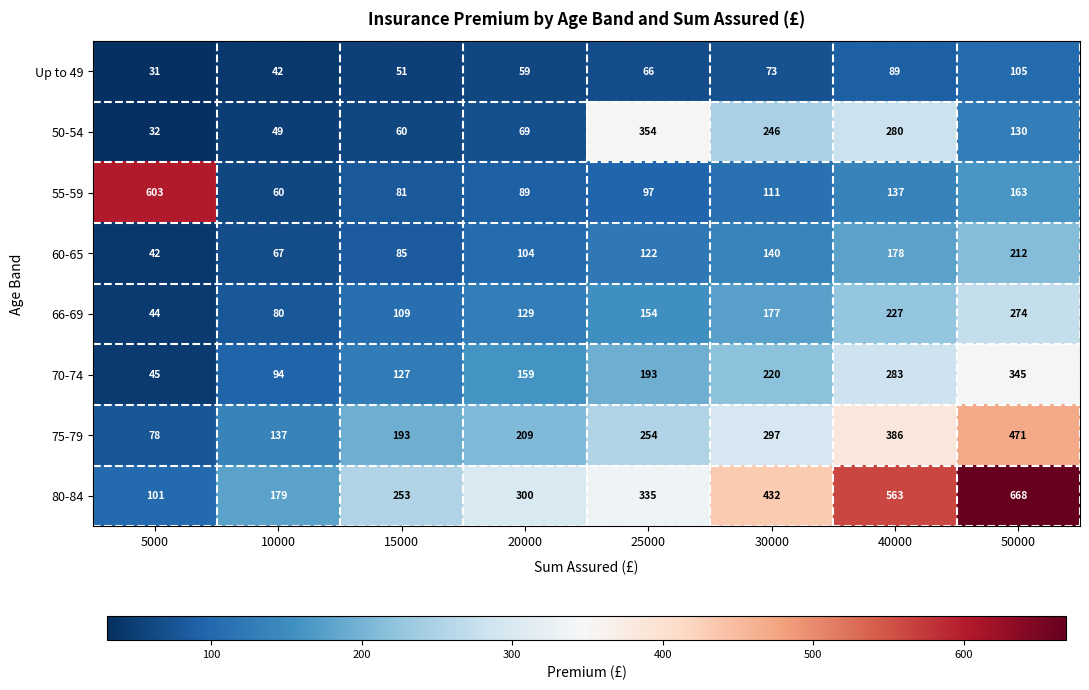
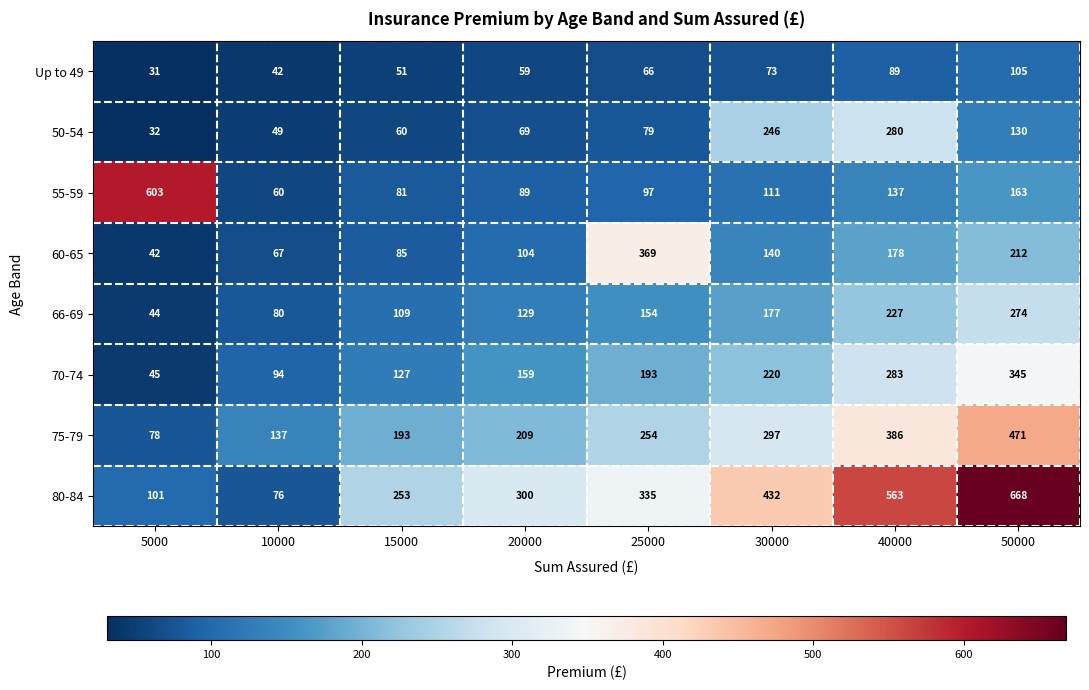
  {
    "Up to 49": {
      "5000": 31,
      "10000": 42,
      "15000": 51,
      "20000": 59,
      "25000": 66,
      "30000": 73,
      "40000": 89,
      "50000": 105
    },
    "50-54": {
      "5000": 32,
      "10000": 49,
      "15000": 60,
      "20000": 69,
-     "25000": 354,
+     "25000": 79,
      "30000": 246,
      "40000": 280,
      "50000": 130
    },
    "55-59": {
      "5000": 603,
      "10000": 60,
      "15000": 81,
      "20000": 89,
      "25000": 97,
      "30000": 111,
      "40000": 137,
      "50000": 163
    },
    "60-65": {
      "5000": 42,
      "10000": 67,
      "15000": 85,
      "20000": 104,
-     "25000": 122,
+     "25000": 369,
      "30000": 140,
      "40000": 178,
      "50000": 212
    },
    "66-69": {
      "5000": 44,
      "10000": 80,
      "15000": 109,
      "20000": 129,
      "25000": 154,
      "30000": 177,
      "40000": 227,
      "50000": 274
    },
    "70-74": {
      "5000": 45,
      "10000": 94,
      "15000": 127,
      "20000": 159,
      "25000": 193,
      "30000": 220,
      "40000": 283,
      "50000": 345
    },
    "75-79": {
      "5000": 78,
      "10000": 137,
      "15000": 193,
      "20000": 209,
      "25000": 254,
      "30000": 297,
      "40000": 386,
      "50000": 471
    },
    "80-84": {
      "5000": 101,
-     "10000": 179,
+     "10000": 76,
      "15000": 253,
      "20000": 300,
      "25000": 335,
      "30000": 432,
      "40000": 563,
      "50000": 668
    }
  }
